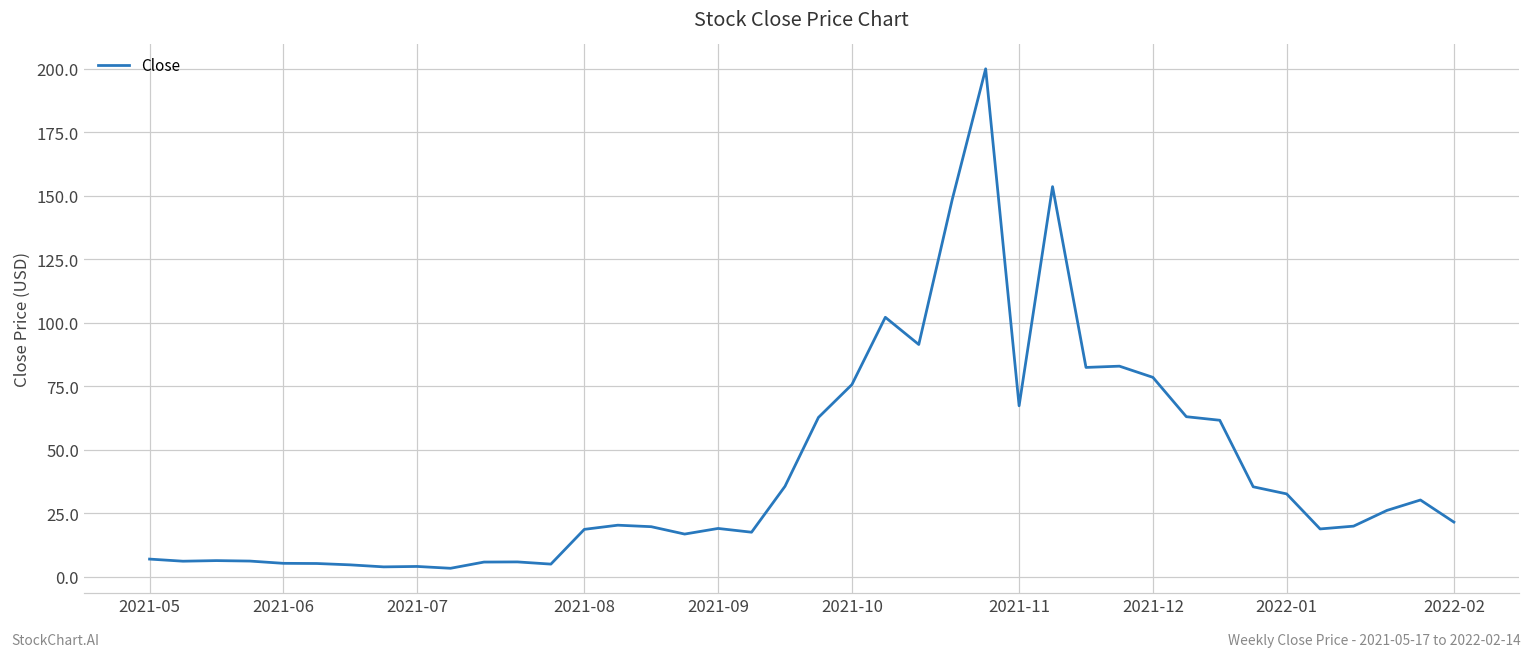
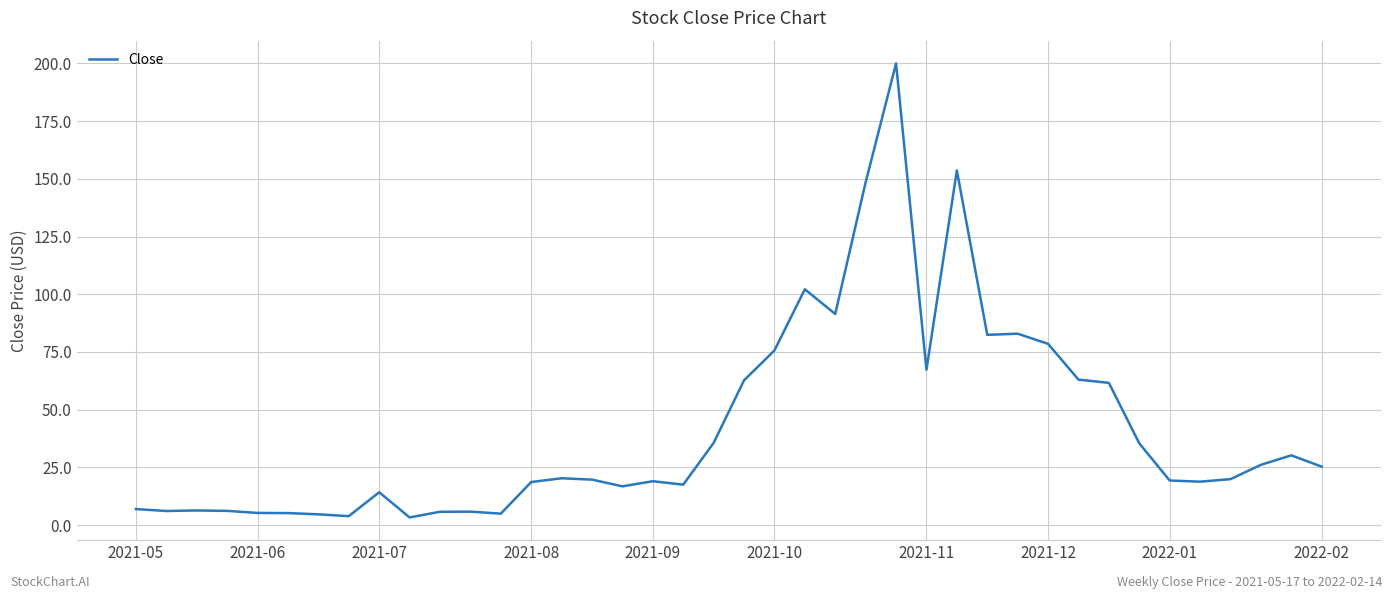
  {
    "2021-05": 7,
    "2021-06": 5,
-   "2021-07": 4,
+   "2021-07": 14,
    "2021-08": 19,
    "2021-09": 19,
    "2021-10": 76,
    "2021-11": 67,
    "2021-12": 79,
-   "2022-01": 33,
-   "2022-02": 22
+   "2022-01": 19,
+   "2022-02": 25
  }
